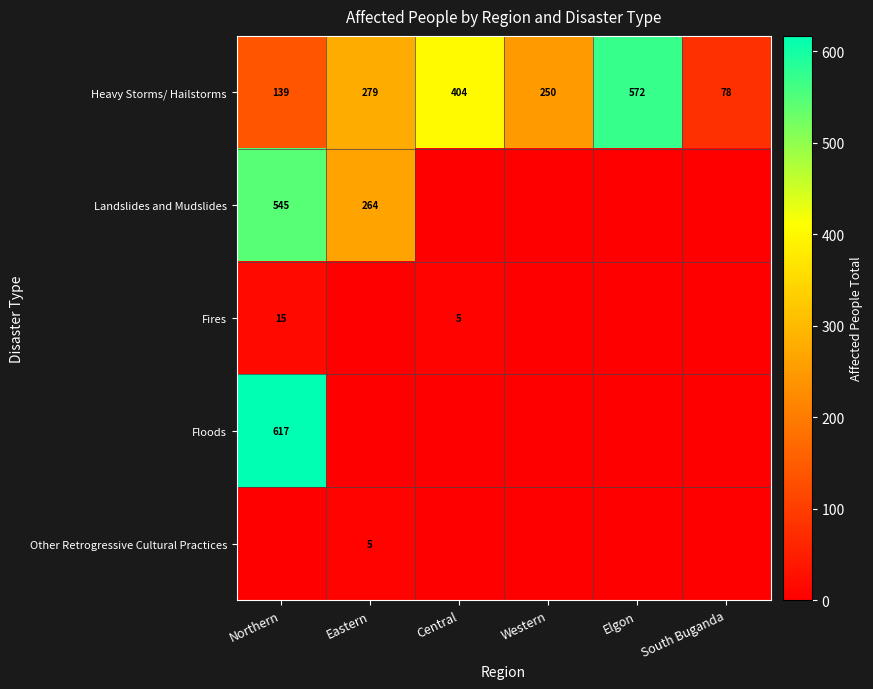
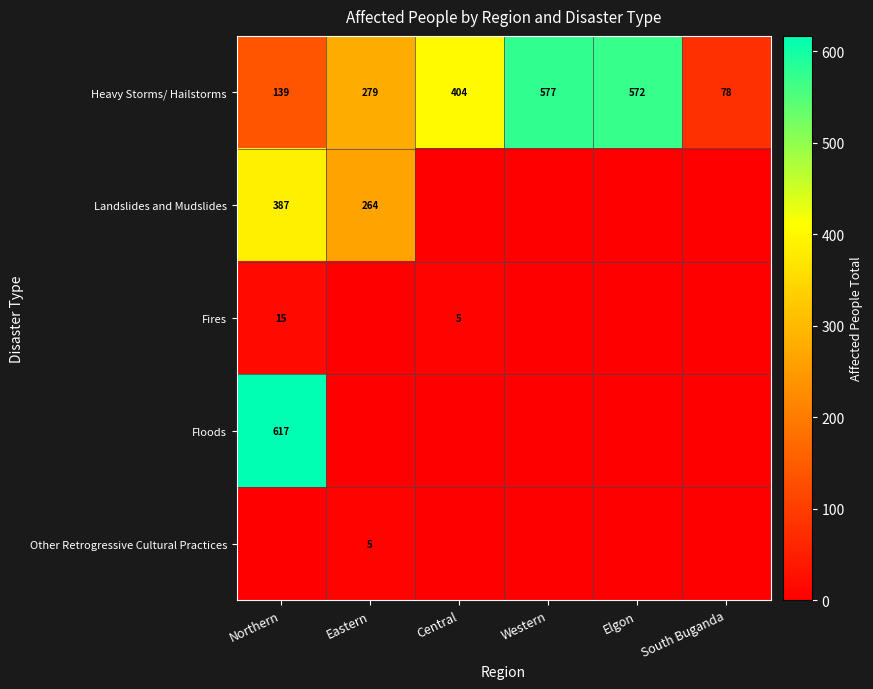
  {
    "Heavy Storms/ Hailstorms": {
      "Northern": 139,
      "Eastern": 279,
      "Central": 404,
-     "Western": 250,
+     "Western": 577,
      "Elgon": 572,
      "South Buganda": 78
    },
    "Landslides and Mudslides": {
-     "Northern": 545,
+     "Northern": 387,
      "Eastern": 264
    },
    "Fires": {
      "Northern": 15,
      "Central": 5
    },
    "Floods": {
      "Northern": 617
    },
    "Other Retrogressive Cultural Practices": {
      "Eastern": 5
    }
  }
